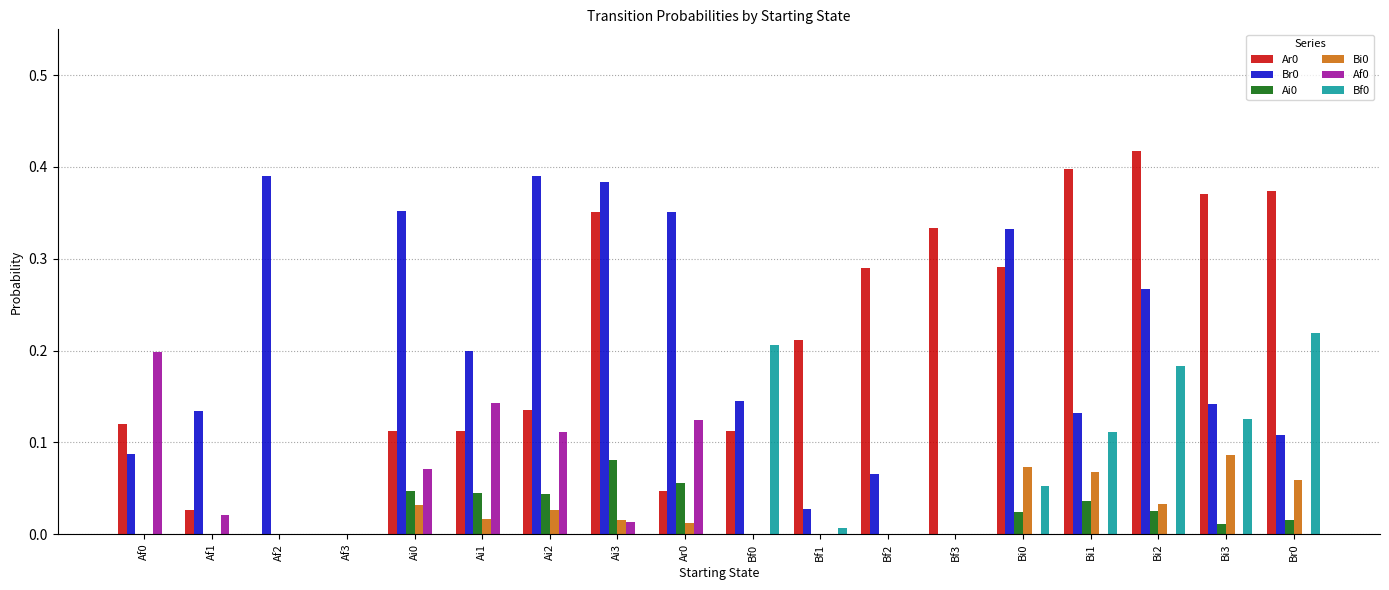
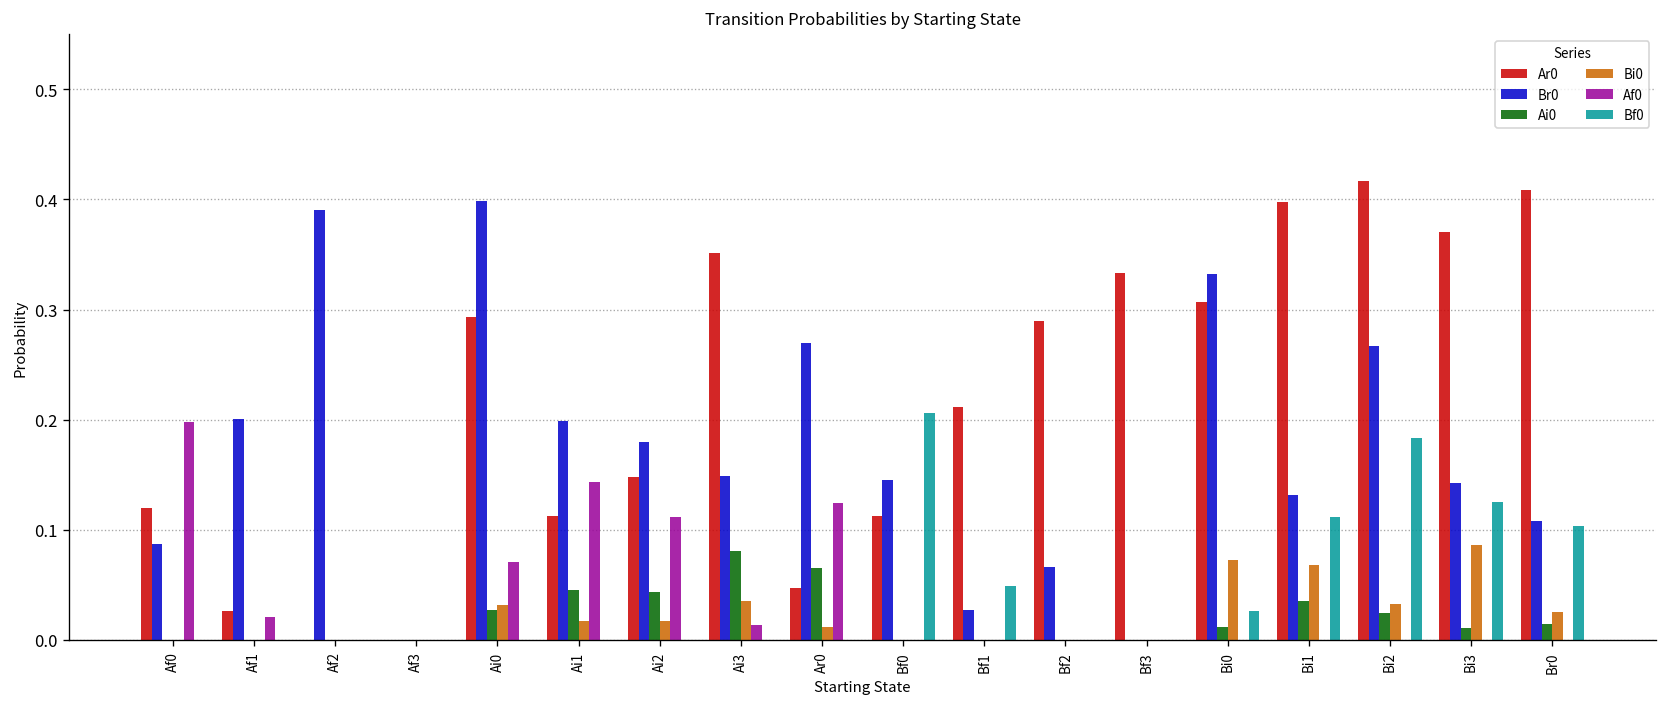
  {
    "Ar0": {
      "Af0": 0.12,
      "Af1": 0.03,
      "Af2": 0.00,
      "Af3": 0.00,
-     "Ai0": 0.11,
+     "Ai0": 0.29,
      "Ai1": 0.11,
-     "Ai2": 0.14,
+     "Ai2": 0.15,
      "Ai3": 0.35,
      "Ar0": 0.05,
      "Bf0": 0.11,
      "Bf1": 0.21,
      "Bf2": 0.29,
      "Bf3": 0.33,
-     "Bi0": 0.29,
+     "Bi0": 0.31,
      "Bi1": 0.40,
      "Bi2": 0.42,
      "Bi3": 0.37,
-     "Br0": 0.37
+     "Br0": 0.41
    },
    "Br0": {
      "Af0": 0.09,
-     "Af1": 0.13,
+     "Af1": 0.20,
      "Af2": 0.39,
      "Af3": 0.00,
-     "Ai0": 0.35,
+     "Ai0": 0.40,
      "Ai1": 0.20,
-     "Ai2": 0.39,
-     "Ai3": 0.38,
-     "Ar0": 0.35,
+     "Ai2": 0.18,
+     "Ai3": 0.15,
+     "Ar0": 0.27,
      "Bf0": 0.15,
      "Bf1": 0.03,
      "Bf2": 0.07,
      "Bf3": 0.00,
      "Bi0": 0.33,
      "Bi1": 0.13,
      "Bi2": 0.27,
      "Bi3": 0.14,
      "Br0": 0.11
    },
    "Ai0": {
      "Af0": 0.00,
      "Af1": 0.00,
      "Af2": 0.00,
      "Af3": 0.00,
-     "Ai0": 0.05,
+     "Ai0": 0.03,
      "Ai1": 0.04,
      "Ai2": 0.04,
      "Ai3": 0.08,
-     "Ar0": 0.06,
+     "Ar0": 0.07,
      "Bf0": 0.00,
      "Bf1": 0.00,
      "Bf2": 0.00,
      "Bf3": 0.00,
-     "Bi0": 0.02,
+     "Bi0": 0.01,
      "Bi1": 0.04,
      "Bi2": 0.02,
      "Bi3": 0.01,
      "Br0": 0.01
    },
    "Bi0": {
      "Af0": 0.00,
      "Af1": 0.00,
      "Af2": 0.00,
      "Af3": 0.00,
      "Ai0": 0.03,
      "Ai1": 0.02,
-     "Ai2": 0.03,
-     "Ai3": 0.02,
+     "Ai2": 0.02,
+     "Ai3": 0.04,
      "Ar0": 0.01,
      "Bf0": 0.00,
      "Bf1": 0.00,
      "Bf2": 0.00,
      "Bf3": 0.00,
      "Bi0": 0.07,
      "Bi1": 0.07,
      "Bi2": 0.03,
      "Bi3": 0.09,
-     "Br0": 0.06
+     "Br0": 0.03
    },
    "Af0": {
      "Af0": 0.20,
      "Af1": 0.02,
      "Af2": 0.00,
      "Af3": 0.00,
      "Ai0": 0.07,
      "Ai1": 0.14,
      "Ai2": 0.11,
      "Ai3": 0.01,
      "Ar0": 0.12,
      "Bf0": 0.00,
      "Bf1": 0.00,
      "Bf2": 0.00,
      "Bf3": 0.00,
      "Bi0": 0.00,
      "Bi1": 0.00,
      "Bi2": 0.00,
      "Bi3": 0.00,
      "Br0": 0.00
    },
    "Bf0": {
      "Af0": 0.00,
      "Af1": 0.00,
      "Af2": 0.00,
      "Af3": 0.00,
      "Ai0": 0.00,
      "Ai1": 0.00,
      "Ai2": 0.00,
      "Ai3": 0.00,
      "Ar0": 0.00,
      "Bf0": 0.21,
-     "Bf1": 0.01,
+     "Bf1": 0.05,
      "Bf2": 0.00,
      "Bf3": 0.00,
-     "Bi0": 0.05,
+     "Bi0": 0.03,
      "Bi1": 0.11,
      "Bi2": 0.18,
      "Bi3": 0.13,
-     "Br0": 0.22
+     "Br0": 0.10
    }
  }
